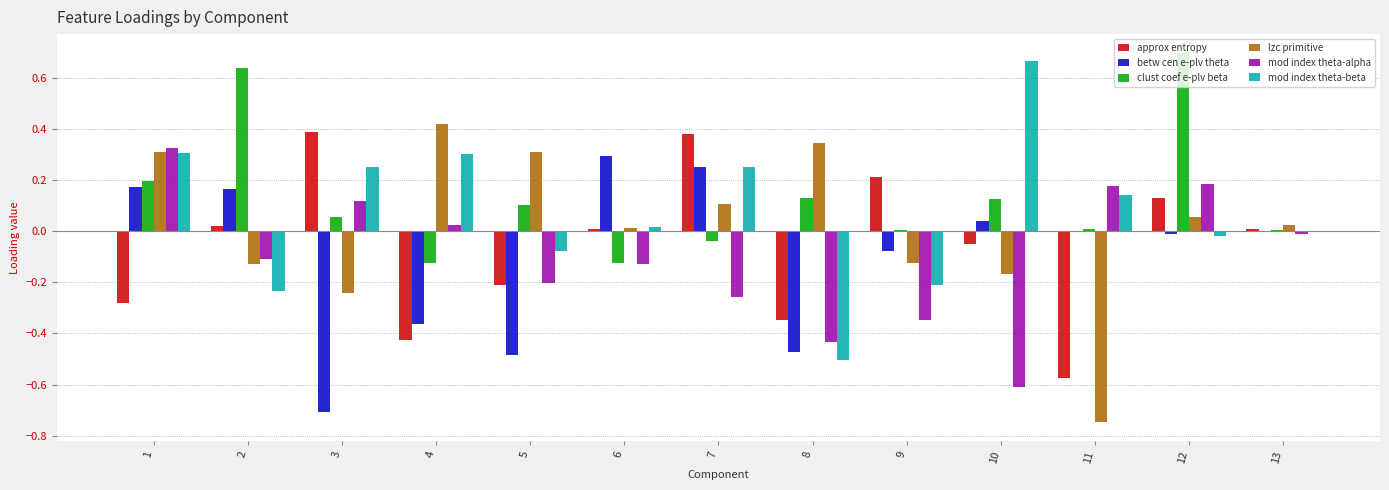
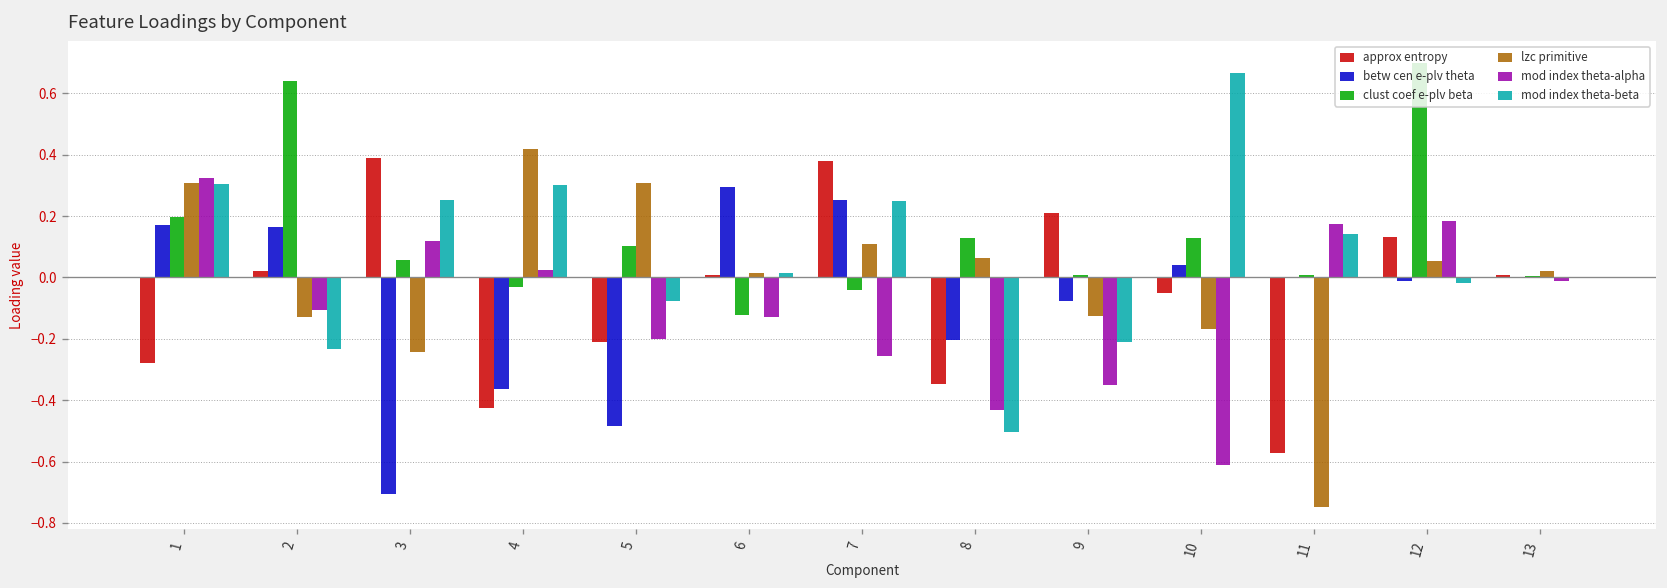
  {
    "approx entropy": {
      "1": -0.28,
      "2": 0.02,
      "3": 0.39,
      "4": -0.42,
      "5": -0.21,
      "7": 0.38,
      "8": -0.35,
      "9": 0.21,
      "10": -0.05,
      "11": -0.57,
      "12": 0.13
    },
    "betw cen e-plv theta": {
      "1": 0.17,
      "2": 0.16,
      "3": -0.71,
      "4": -0.36,
      "5": -0.49,
      "6": 0.29,
      "7": 0.25,
-     "8": -0.47,
+     "8": -0.20,
      "9": -0.08,
      "10": 0.04,
      "12": -0.01
    },
    "clust coef e-plv beta": {
      "1": 0.20,
      "2": 0.64,
      "3": 0.06,
-     "4": -0.12,
+     "4": -0.03,
      "5": 0.10,
      "6": -0.12,
      "7": -0.04,
      "8": 0.13,
      "10": 0.13
    },
    "lzc primitive": {
      "1": 0.31,
      "2": -0.13,
      "3": -0.24,
      "4": 0.42,
      "5": 0.31,
      "6": 0.01,
      "7": 0.11,
-     "8": 0.35,
+     "8": 0.06,
      "9": -0.13,
      "10": -0.17,
      "11": -0.75,
      "12": 0.06,
      "13": 0.02
    },
    "mod index theta-alpha": {
      "1": 0.32,
      "2": -0.11,
      "3": 0.12,
      "4": 0.02,
      "5": -0.20,
      "6": -0.13,
      "7": -0.26,
      "8": -0.43,
      "9": -0.35,
      "10": -0.61,
      "11": 0.18,
      "12": 0.18,
      "13": -0.01
    },
    "mod index theta-beta": {
      "1": 0.31,
      "2": -0.23,
      "3": 0.25,
      "4": 0.30,
      "5": -0.08,
      "6": 0.02,
      "7": 0.25,
      "8": -0.51,
      "9": -0.21,
      "10": 0.67,
      "11": 0.14,
      "12": -0.02
    }
  }
